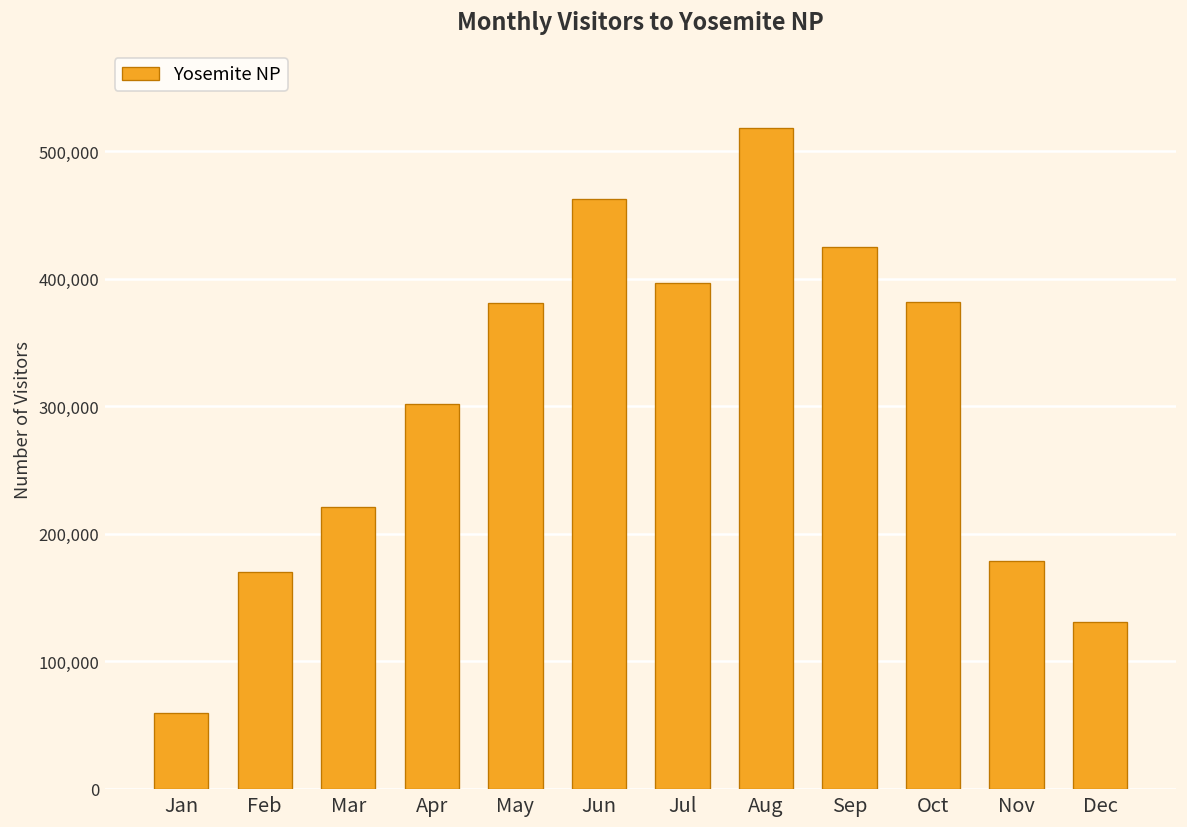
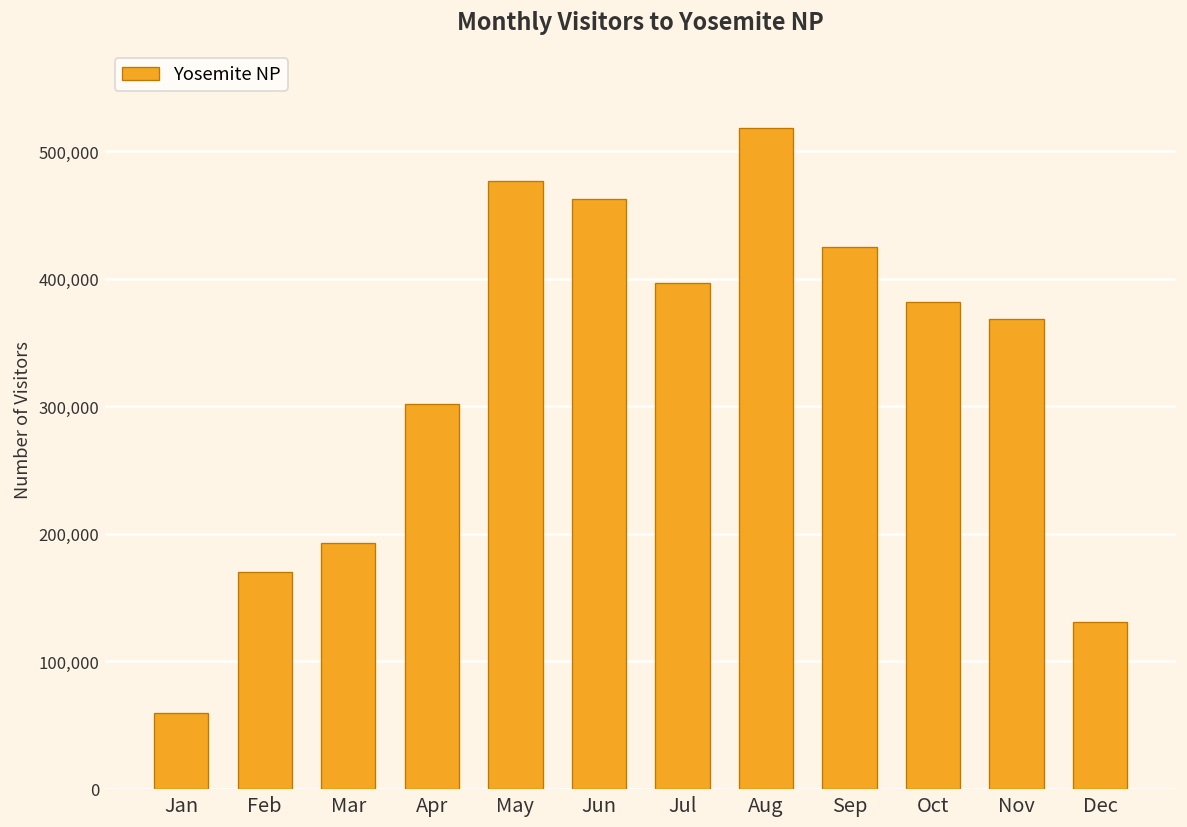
  {
    "Jan": "60,000",
    "Feb": "170,000",
-   "Mar": "221,000",
+   "Mar": "193,000",
    "Apr": "302,000",
-   "May": "381,000",
+   "May": "476,000",
    "Jun": "462,000",
    "Jul": "397,000",
    "Aug": "518,000",
    "Sep": "424,000",
    "Oct": "382,000",
-   "Nov": "179,000",
+   "Nov": "368,000",
    "Dec": "131,000"
  }
